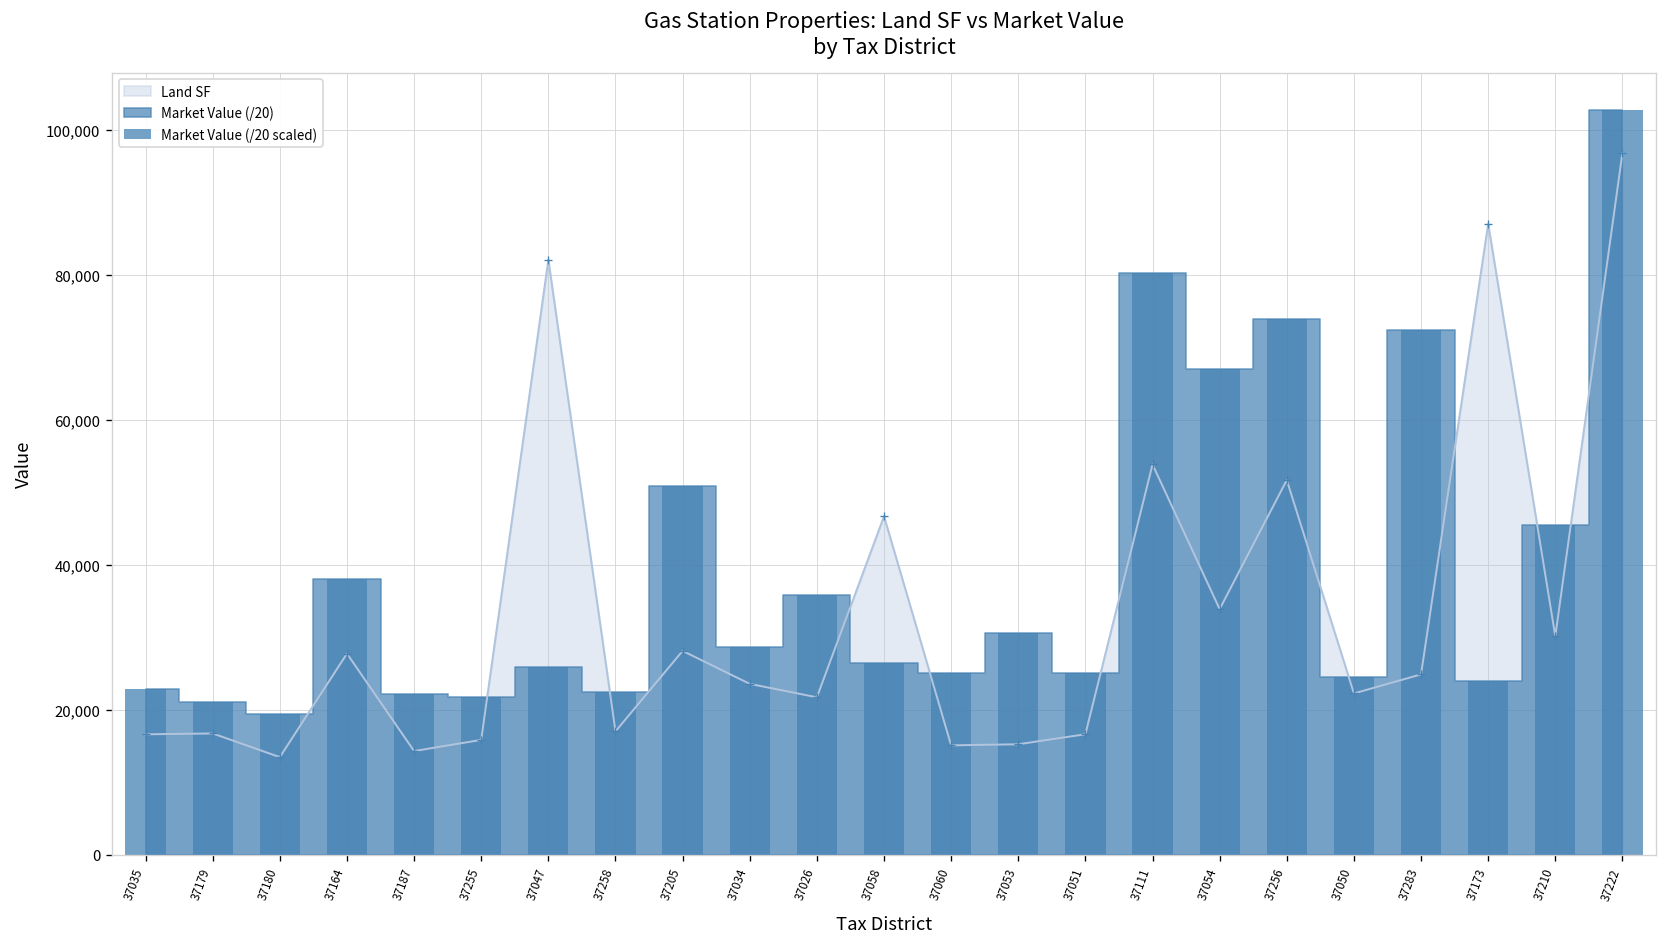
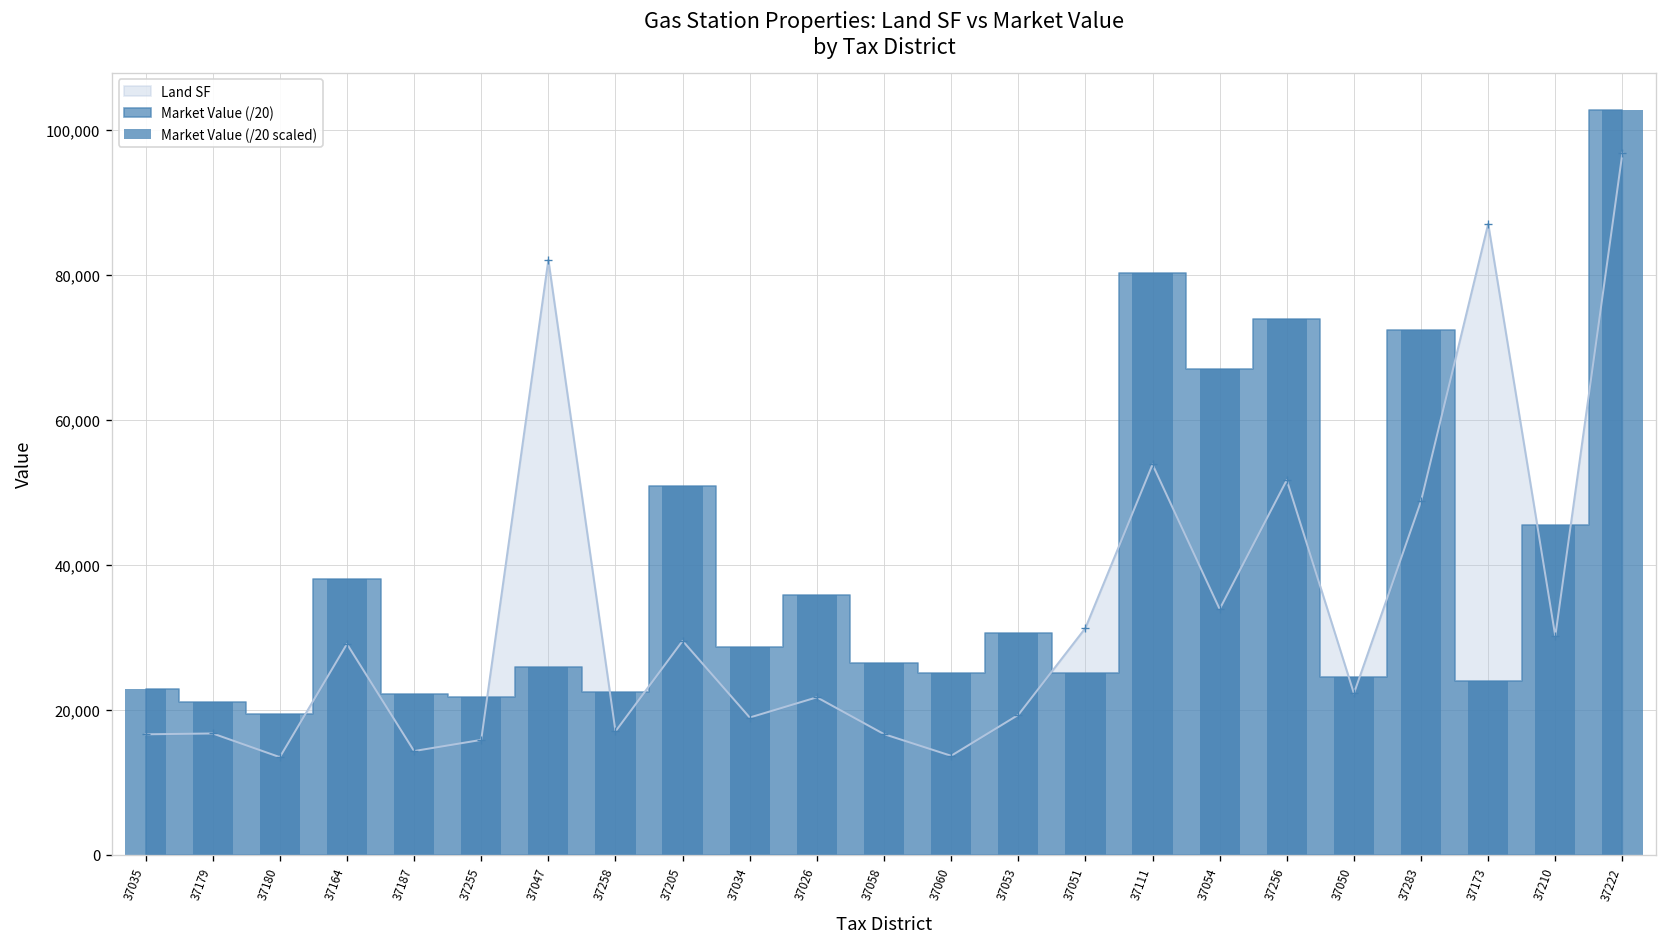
  {
    "Land SF": {
      "37035": "17,000",
      "37179": "17,000",
      "37180": "13,000",
-     "37164": "28,000",
+     "37164": "29,000",
      "37187": "14,000",
      "37255": "16,000",
      "37047": "82,000",
      "37258": "17,000",
-     "37205": "28,000",
-     "37034": "24,000",
+     "37205": "29,000",
+     "37034": "19,000",
      "37026": "22,000",
-     "37058": "47,000",
-     "37060": "15,000",
-     "37053": "15,000",
-     "37051": "17,000",
+     "37058": "17,000",
+     "37060": "14,000",
+     "37053": "19,000",
+     "37051": "31,000",
      "37111": "54,000",
      "37054": "34,000",
      "37256": "52,000",
      "37050": "22,000",
-     "37283": "25,000",
+     "37283": "49,000",
      "37173": "87,000",
      "37210": "30,000",
      "37222": "97,000"
    }
  }
